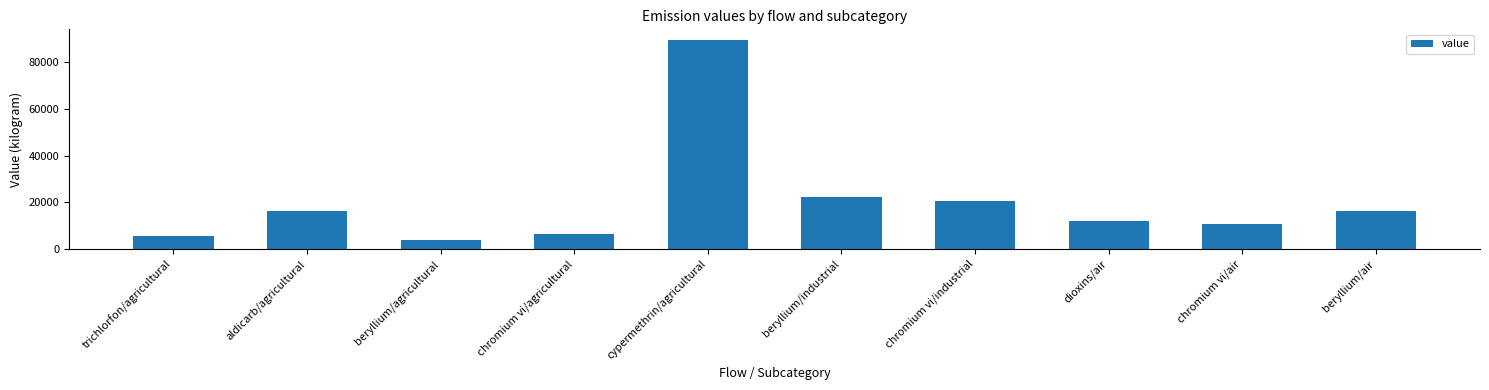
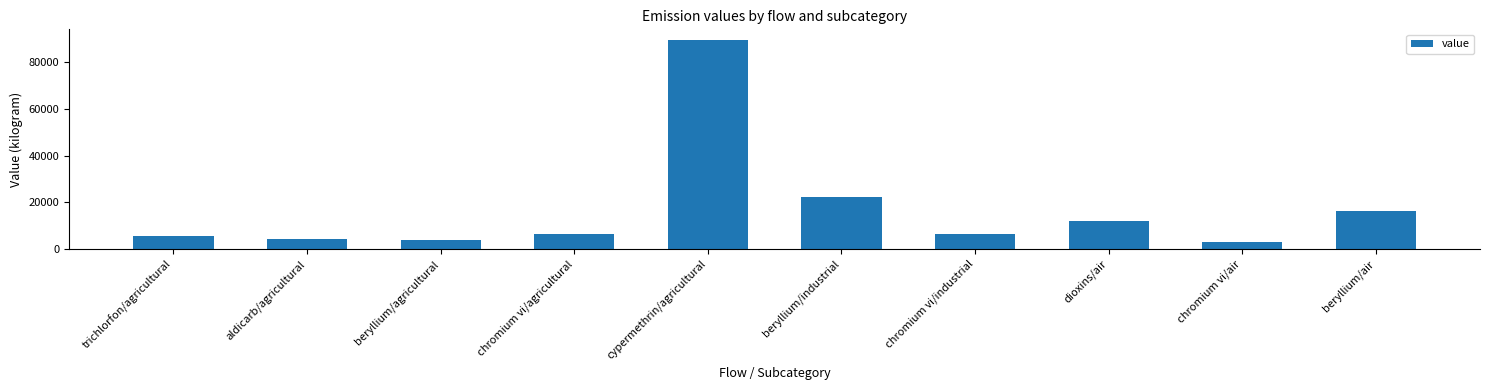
  {
    "trichlorfon/agricultural": 6000,
-   "aldicarb/agricultural": 16000,
+   "aldicarb/agricultural": 4000,
    "beryllium/agricultural": 4000,
    "chromium vi/agricultural": 6000,
    "cypermethrin/agricultural": 90000,
    "beryllium/industrial": 22000,
-   "chromium vi/industrial": 21000,
+   "chromium vi/industrial": 6000,
    "dioxins/air": 12000,
-   "chromium vi/air": 11000,
+   "chromium vi/air": 3000,
    "beryllium/air": 16000
  }
